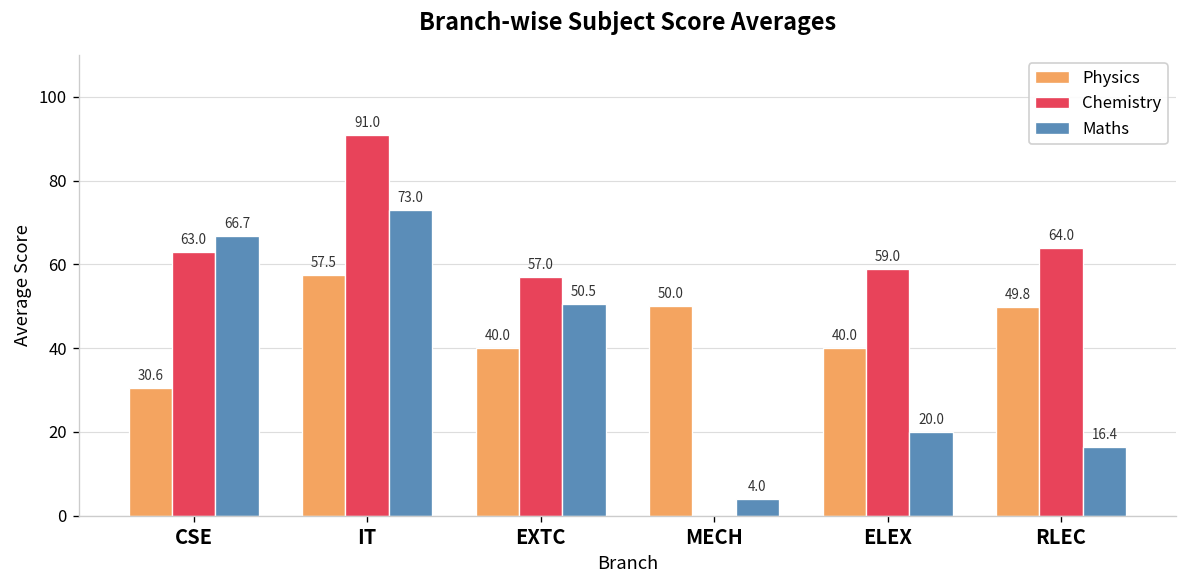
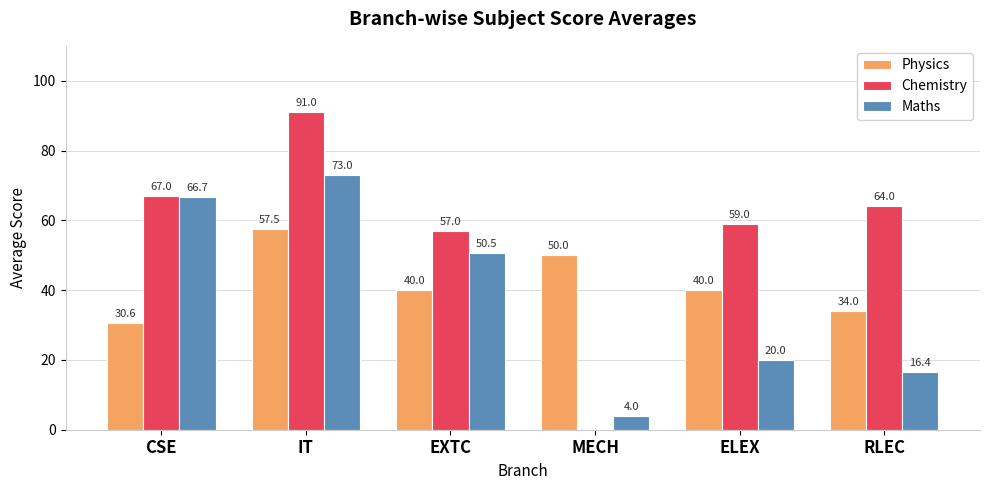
  {
    "Physics": {
      "CSE": 30.6,
      "IT": 57.5,
      "EXTC": 40.0,
      "MECH": 50.0,
      "ELEX": 40.0,
-     "RLEC": 49.8
+     "RLEC": 34.0
    },
    "Chemistry": {
-     "CSE": 63.0,
+     "CSE": 67.0,
      "IT": 91.0,
      "EXTC": 57.0,
      "ELEX": 59.0,
      "RLEC": 64.0
    },
    "Maths": {
      "CSE": 66.7,
      "IT": 73.0,
      "EXTC": 50.5,
      "MECH": 4.0,
      "ELEX": 20.0,
      "RLEC": 16.4
    }
  }
